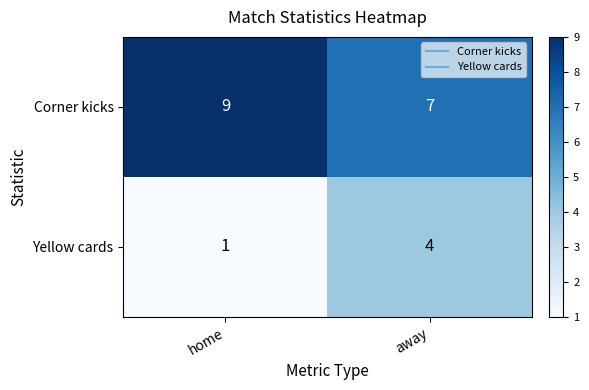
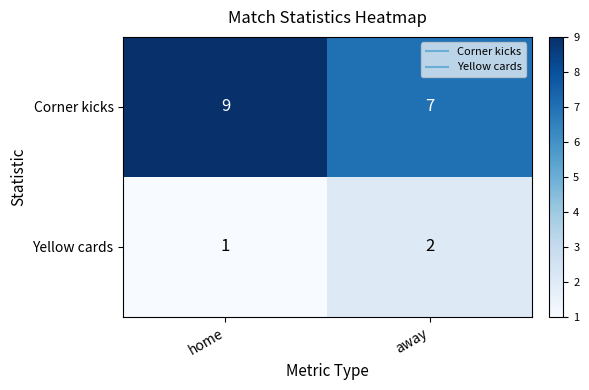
  {
    "Corner kicks": {
      "home": 9,
      "away": 7
    },
    "Yellow cards": {
      "home": 1,
-     "away": 4
+     "away": 2
    }
  }
